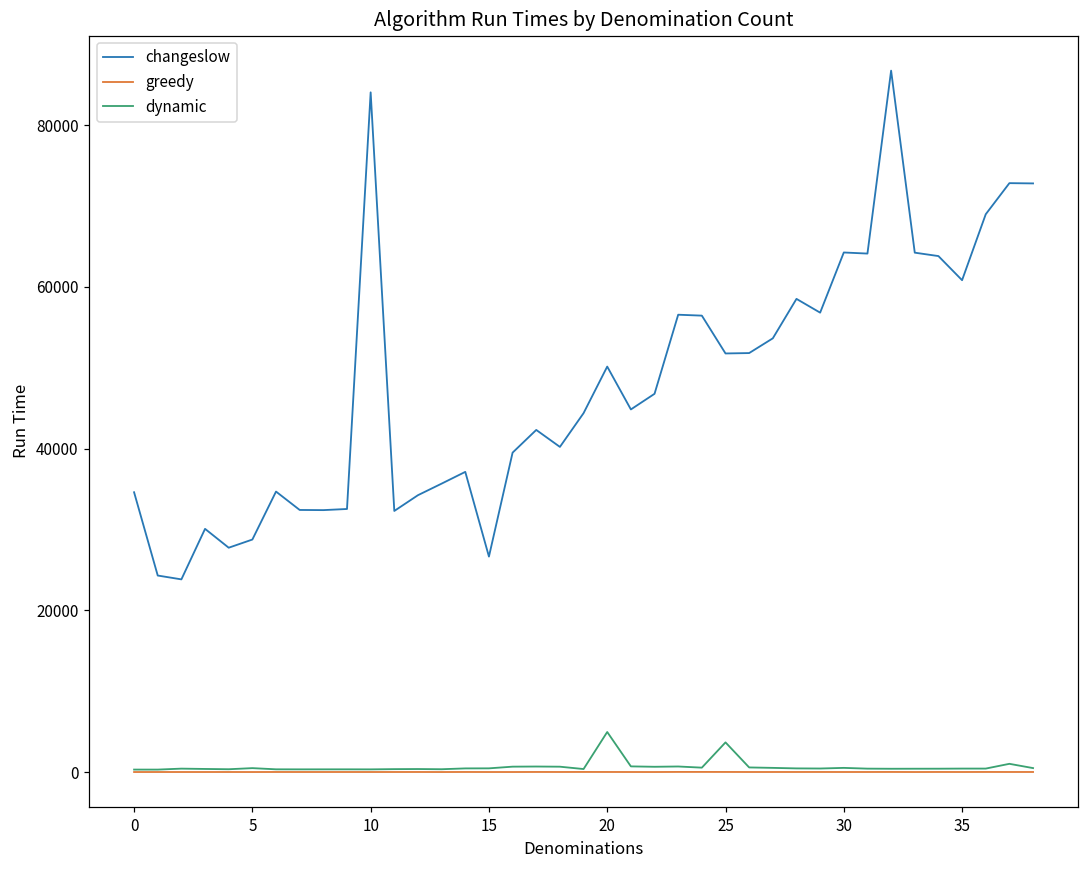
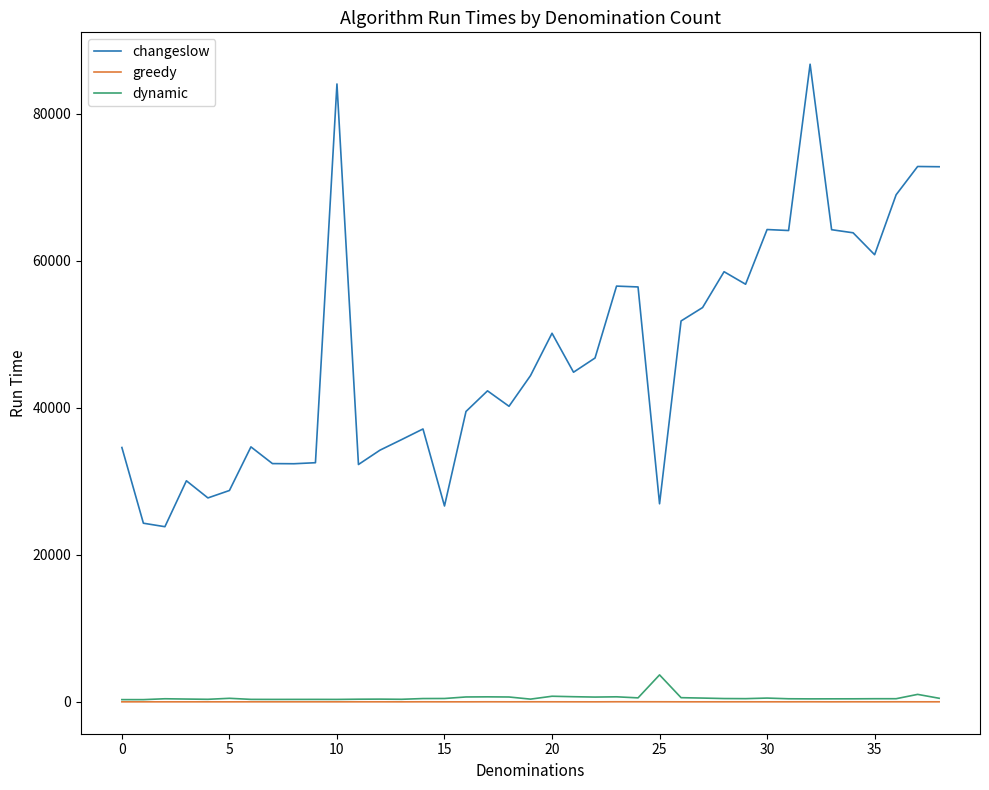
  {
    "changeslow": {
      "0": 35000,
      "5": 29000,
      "10": 84000,
      "15": 27000,
      "20": 50000,
-     "25": 52000,
+     "25": 27000,
      "30": 64000,
      "35": 61000
    },
    "greedy": {
      "5": 0,
      "15": 0,
      "20": 0,
      "25": 0,
      "30": 0,
      "35": 0
    },
    "dynamic": {
      "5": 0,
      "15": 0,
-     "20": 5000,
+     "20": 1000,
      "25": 4000,
      "30": 1000,
      "35": 0
    }
  }
